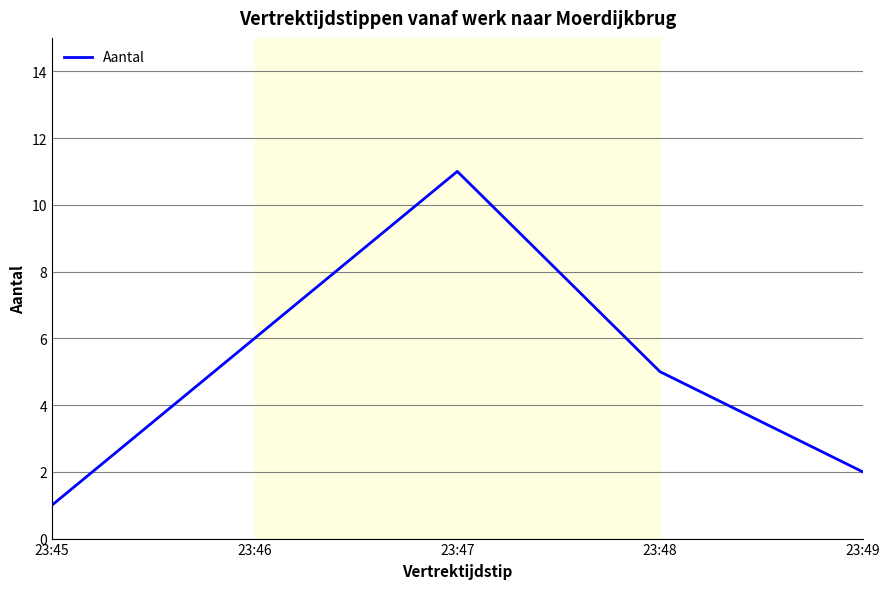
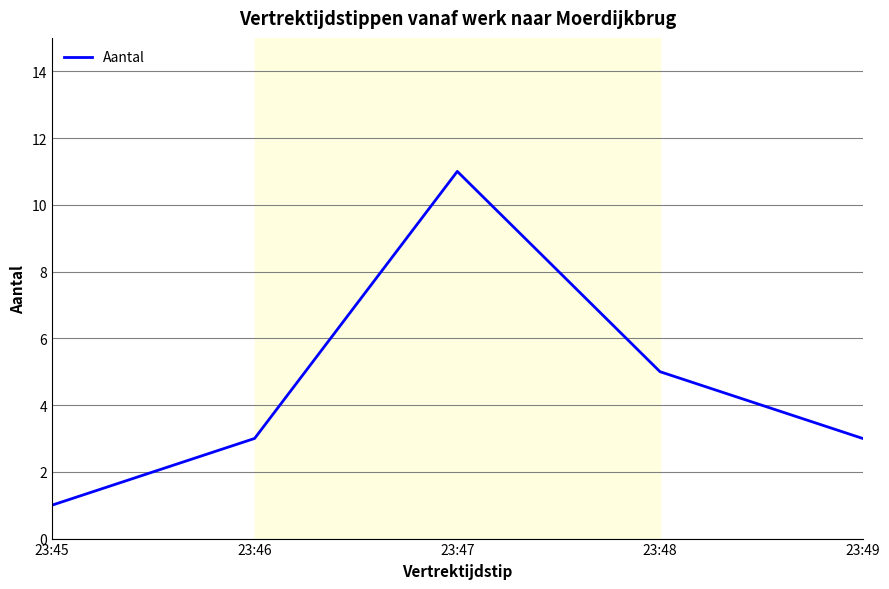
  {
    "23:45": 1,
-   "23:46": 6,
+   "23:46": 3,
    "23:47": 11,
    "23:48": 5,
-   "23:49": 2
+   "23:49": 3
  }
